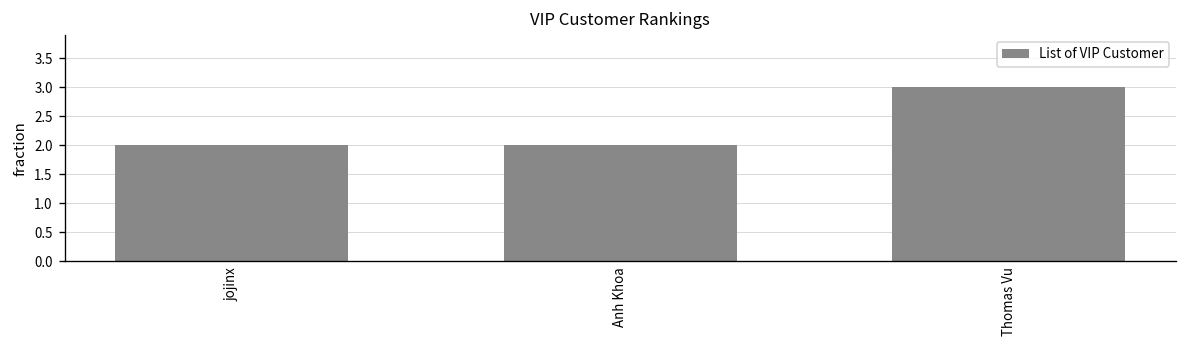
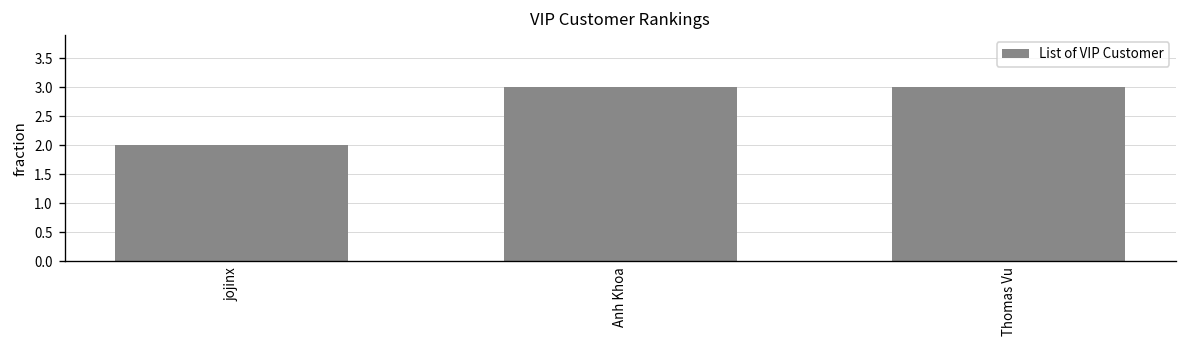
  {
    "jojinx": 2,
-   "Anh Khoa": 2,
+   "Anh Khoa": 3,
    "Thomas Vu": 3
  }
